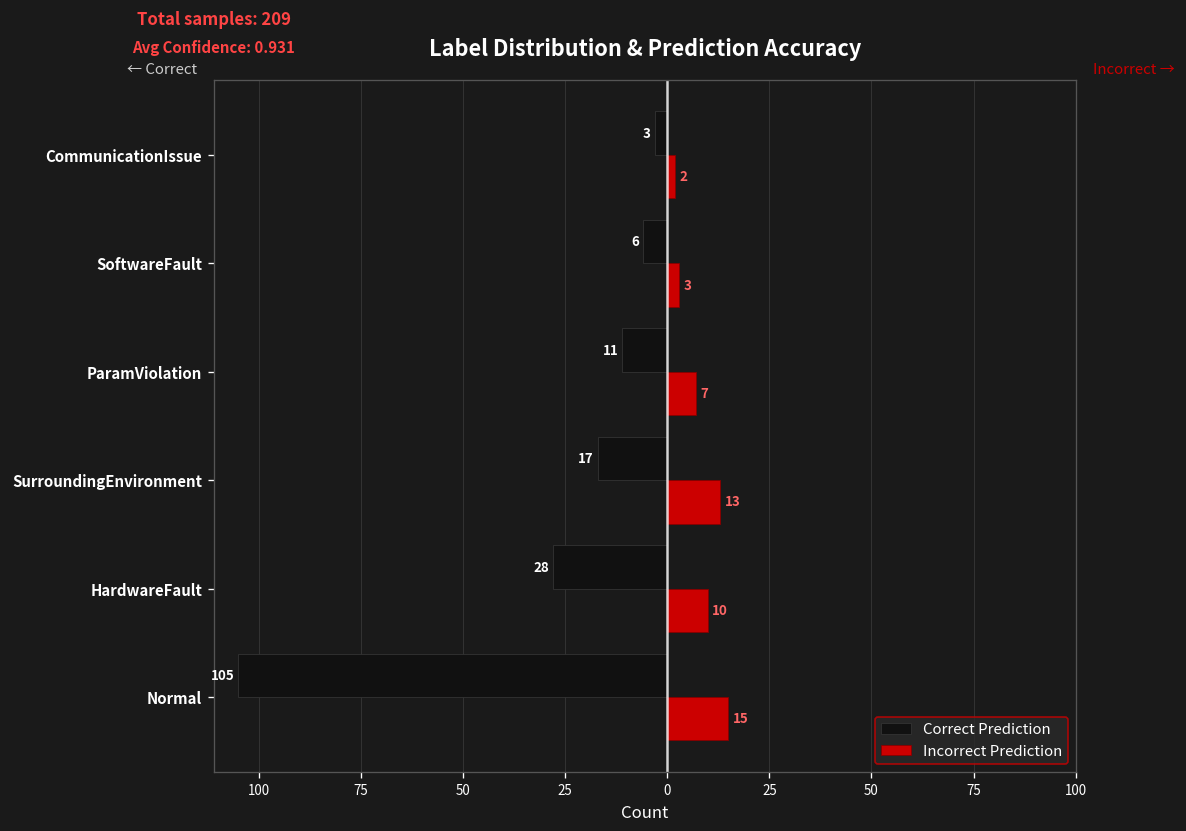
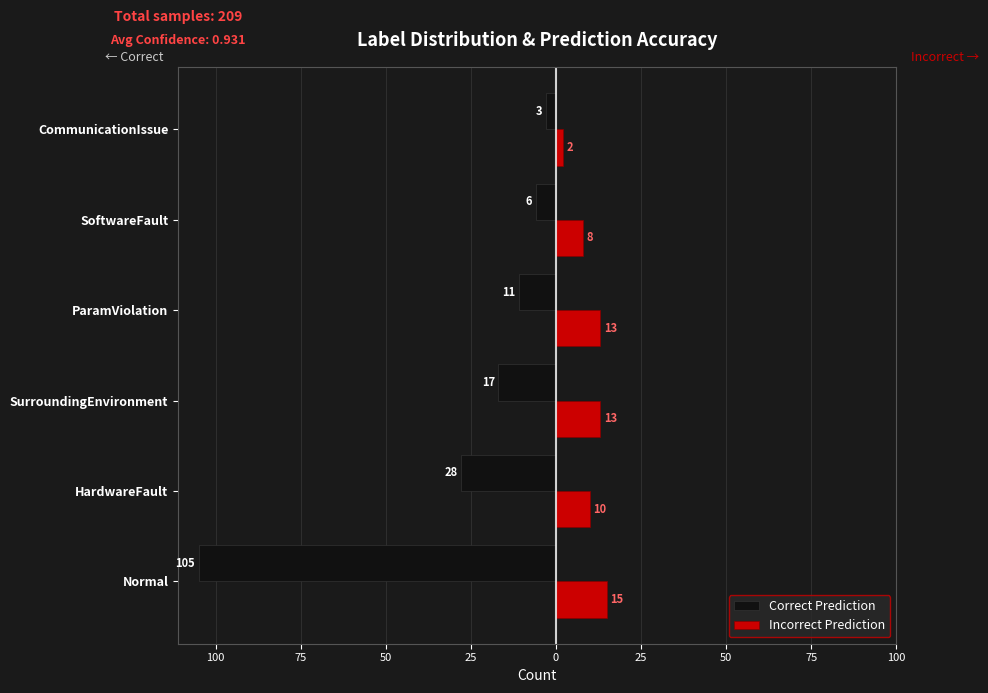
  {
    "Incorrect Prediction": {
      "CommunicationIssue": 2,
-     "SoftwareFault": 3,
-     "ParamViolation": 7,
+     "SoftwareFault": 8,
+     "ParamViolation": 13,
      "SurroundingEnvironment": 13,
      "HardwareFault": 10,
      "Normal": 15
    }
  }
